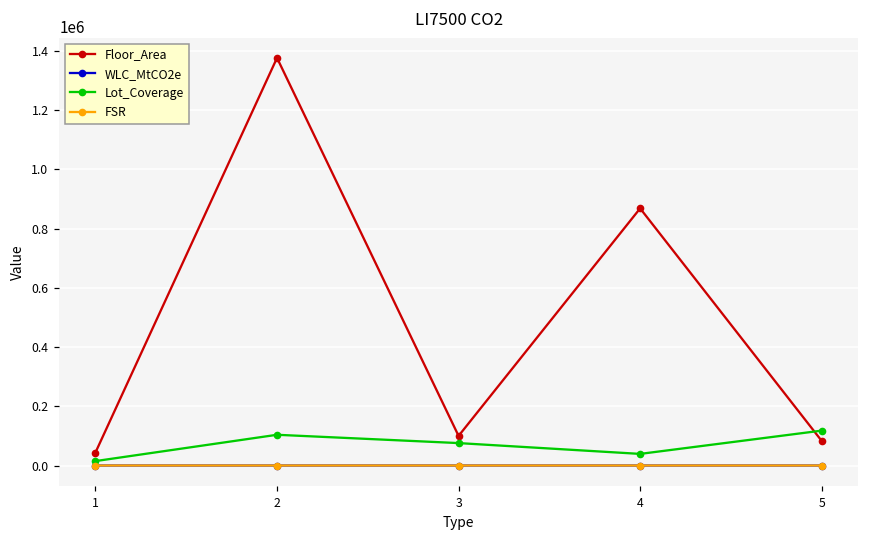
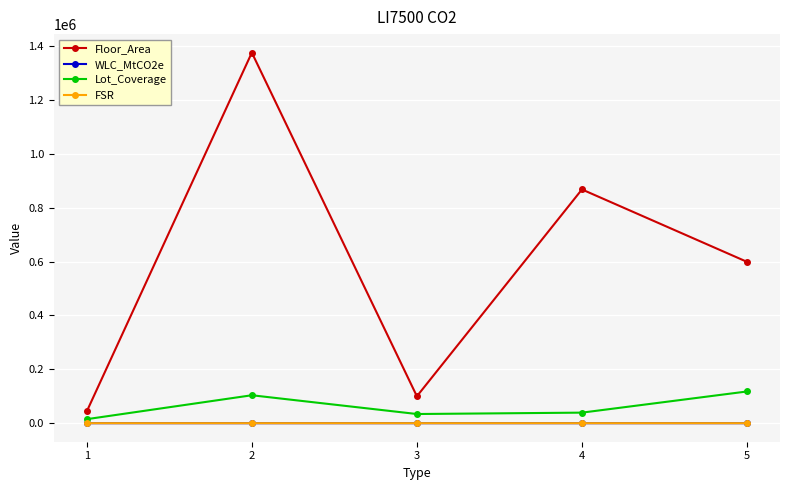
  {
    "Floor_Area": {
      "1": 40000,
      "2": 1380000,
      "3": 100000,
      "4": 870000,
-     "5": 80000
+     "5": 600000
    },
    "FSR": {
      "1": 0,
      "2": 0,
      "3": 0,
      "4": 0,
      "5": 0
    },
    "Lot_Coverage": {
      "1": 10000,
      "2": 100000,
-     "3": 80000,
+     "3": 30000,
      "4": 40000,
      "5": 120000
    }
  }
